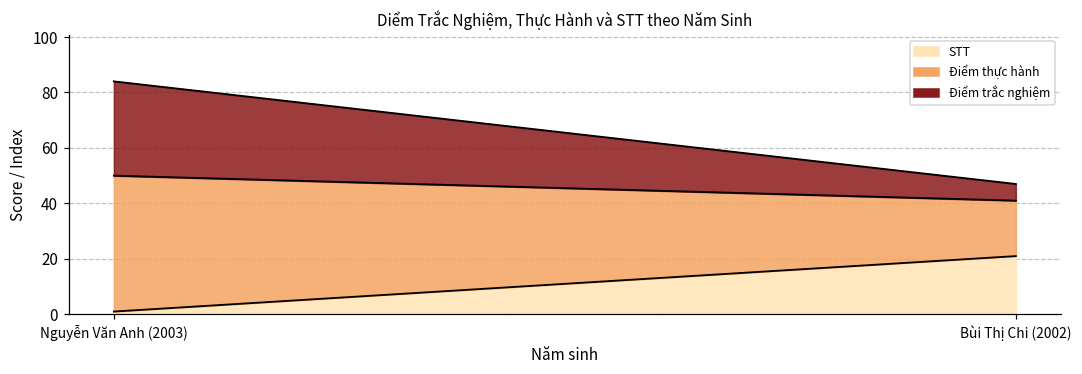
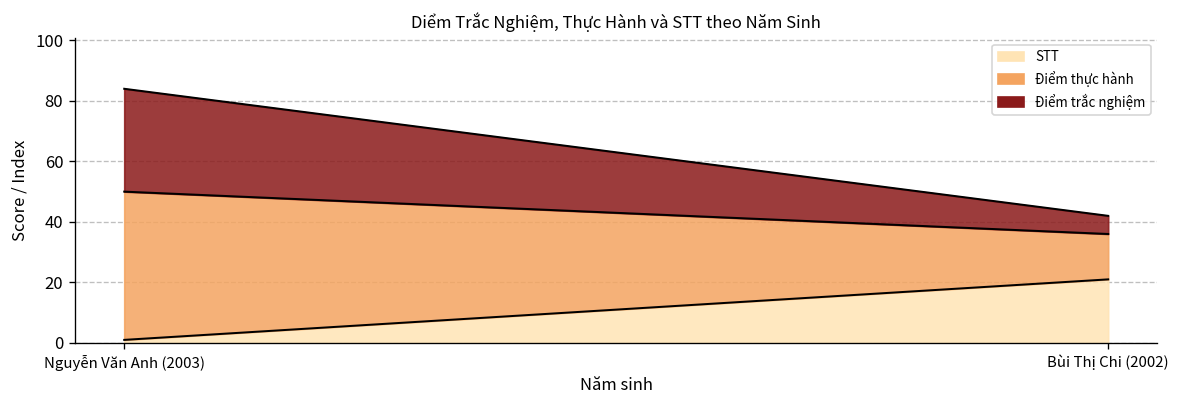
  {
    "STT": {
      "Nguyễn Văn Anh (2003)": 1,
      "Bùi Thị Chi (2002)": 21
    },
    "Điểm thực hành": {
      "Nguyễn Văn Anh (2003)": 49,
-     "Bùi Thị Chi (2002)": 20
+     "Bùi Thị Chi (2002)": 15
    },
    "Điểm trắc nghiệm": {
      "Nguyễn Văn Anh (2003)": 34,
      "Bùi Thị Chi (2002)": 6
    }
  }
